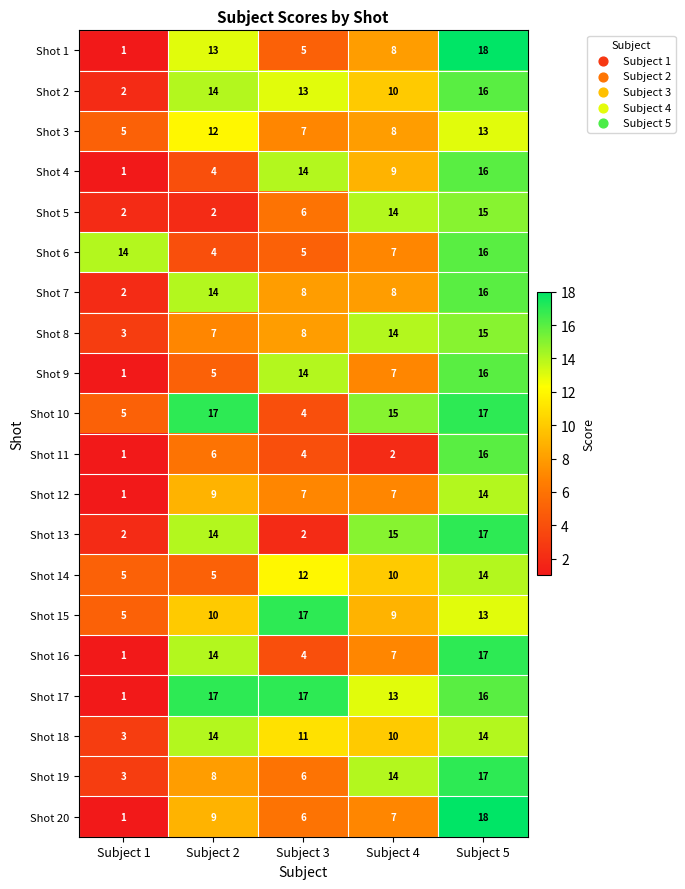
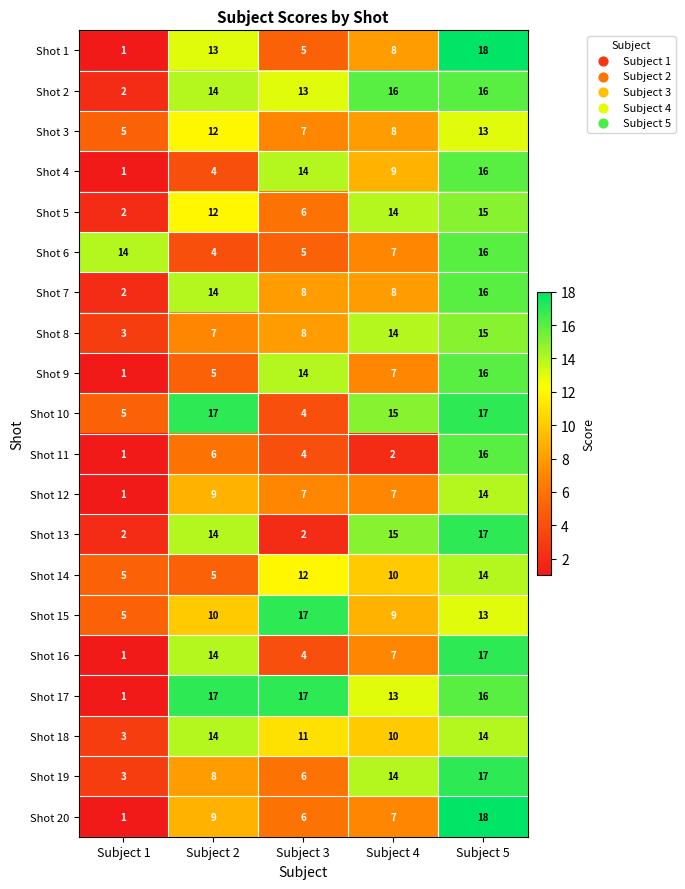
  {
    "Shot 1": {
      "Subject 1": 1,
      "Subject 2": 13,
      "Subject 3": 5,
      "Subject 4": 8,
      "Subject 5": 18
    },
    "Shot 2": {
      "Subject 1": 2,
      "Subject 2": 14,
      "Subject 3": 13,
-     "Subject 4": 10,
+     "Subject 4": 16,
      "Subject 5": 16
    },
    "Shot 3": {
      "Subject 1": 5,
      "Subject 2": 12,
      "Subject 3": 7,
      "Subject 4": 8,
      "Subject 5": 13
    },
    "Shot 4": {
      "Subject 1": 1,
      "Subject 2": 4,
      "Subject 3": 14,
      "Subject 4": 9,
      "Subject 5": 16
    },
    "Shot 5": {
      "Subject 1": 2,
-     "Subject 2": 2,
+     "Subject 2": 12,
      "Subject 3": 6,
      "Subject 4": 14,
      "Subject 5": 15
    },
    "Shot 6": {
      "Subject 1": 14,
      "Subject 2": 4,
      "Subject 3": 5,
      "Subject 4": 7,
      "Subject 5": 16
    },
    "Shot 7": {
      "Subject 1": 2,
      "Subject 2": 14,
      "Subject 3": 8,
      "Subject 4": 8,
      "Subject 5": 16
    },
    "Shot 8": {
      "Subject 1": 3,
      "Subject 2": 7,
      "Subject 3": 8,
      "Subject 4": 14,
      "Subject 5": 15
    },
    "Shot 9": {
      "Subject 1": 1,
      "Subject 2": 5,
      "Subject 3": 14,
      "Subject 4": 7,
      "Subject 5": 16
    },
    "Shot 10": {
      "Subject 1": 5,
      "Subject 2": 17,
      "Subject 3": 4,
      "Subject 4": 15,
      "Subject 5": 17
    },
    "Shot 11": {
      "Subject 1": 1,
      "Subject 2": 6,
      "Subject 3": 4,
      "Subject 4": 2,
      "Subject 5": 16
    },
    "Shot 12": {
      "Subject 1": 1,
      "Subject 2": 9,
      "Subject 3": 7,
      "Subject 4": 7,
      "Subject 5": 14
    },
    "Shot 13": {
      "Subject 1": 2,
      "Subject 2": 14,
      "Subject 3": 2,
      "Subject 4": 15,
      "Subject 5": 17
    },
    "Shot 14": {
      "Subject 1": 5,
      "Subject 2": 5,
      "Subject 3": 12,
      "Subject 4": 10,
      "Subject 5": 14
    },
    "Shot 15": {
      "Subject 1": 5,
      "Subject 2": 10,
      "Subject 3": 17,
      "Subject 4": 9,
      "Subject 5": 13
    },
    "Shot 16": {
      "Subject 1": 1,
      "Subject 2": 14,
      "Subject 3": 4,
      "Subject 4": 7,
      "Subject 5": 17
    },
    "Shot 17": {
      "Subject 1": 1,
      "Subject 2": 17,
      "Subject 3": 17,
      "Subject 4": 13,
      "Subject 5": 16
    },
    "Shot 18": {
      "Subject 1": 3,
      "Subject 2": 14,
      "Subject 3": 11,
      "Subject 4": 10,
      "Subject 5": 14
    },
    "Shot 19": {
      "Subject 1": 3,
      "Subject 2": 8,
      "Subject 3": 6,
      "Subject 4": 14,
      "Subject 5": 17
    },
    "Shot 20": {
      "Subject 1": 1,
      "Subject 2": 9,
      "Subject 3": 6,
      "Subject 4": 7,
      "Subject 5": 18
    }
  }
